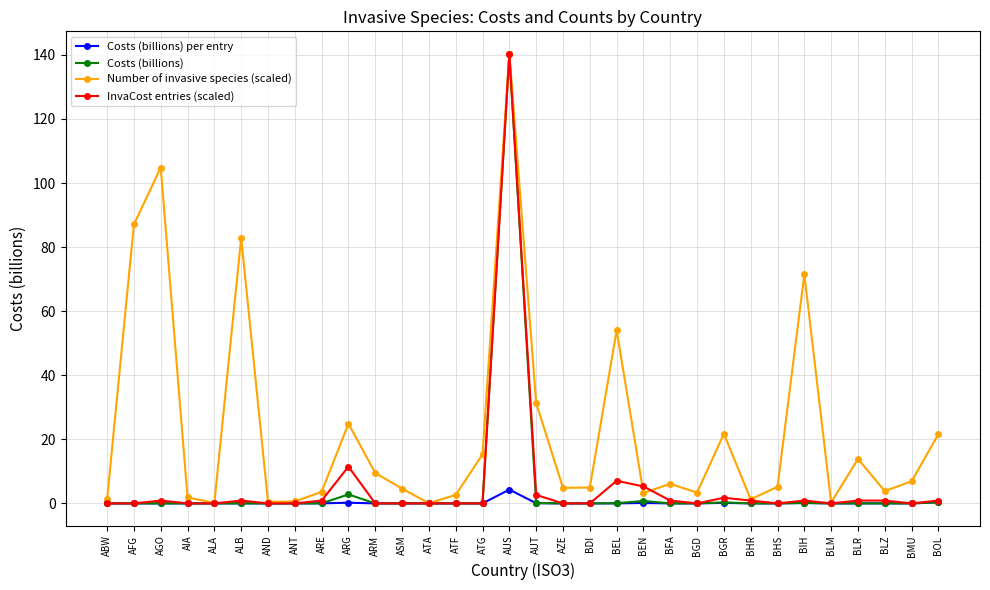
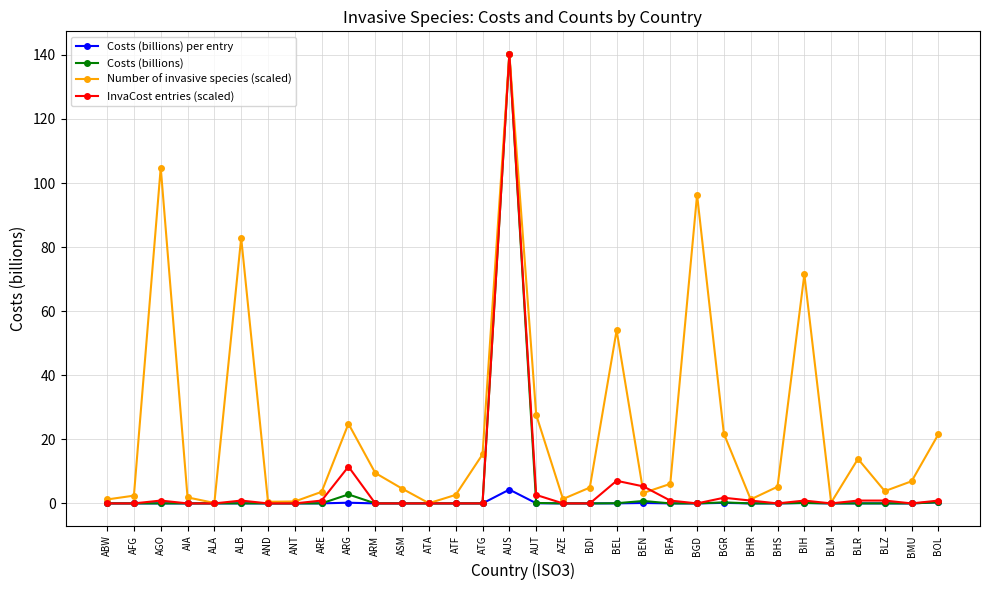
  {
    "Costs (billions) per entry": {
      "ARG": 0,
      "AUS": 4
    },
    "Costs (billions)": {
      "ARG": 3
    },
    "Number of invasive species (scaled)": {
      "ABW": 1,
-     "AFG": 87,
+     "AFG": 2,
      "AGO": 105,
      "AIA": 2,
      "ALB": 83,
      "ARE": 4,
      "ARG": 25,
      "ARM": 10,
      "ASM": 5,
      "ATF": 3,
      "ATG": 15,
-     "AUT": 31,
-     "AZE": 5,
+     "AUT": 28,
+     "AZE": 1,
      "BDI": 5,
      "BEL": 54,
      "BEN": 3,
      "BFA": 6,
-     "BGD": 3,
+     "BGD": 96,
      "BGR": 22,
      "BHS": 5,
      "BIH": 71,
      "BLR": 14,
      "BLZ": 4,
      "BMU": 7,
      "BOL": 22
    },
    "InvaCost entries (scaled)": {
      "AGO": 1,
      "ALB": 1,
      "ARE": 1,
      "ARG": 11,
      "AUT": 3,
      "BEL": 7,
      "BEN": 5,
      "BFA": 1,
      "BGR": 2,
      "BLR": 1,
      "BLZ": 1
    }
  }
